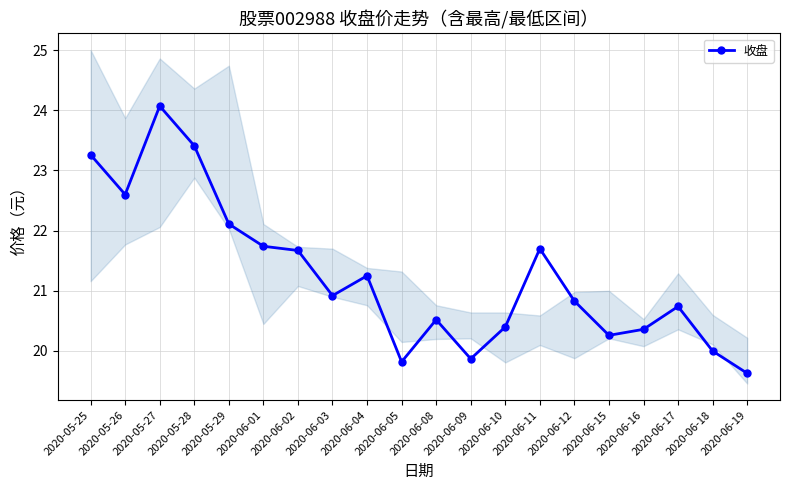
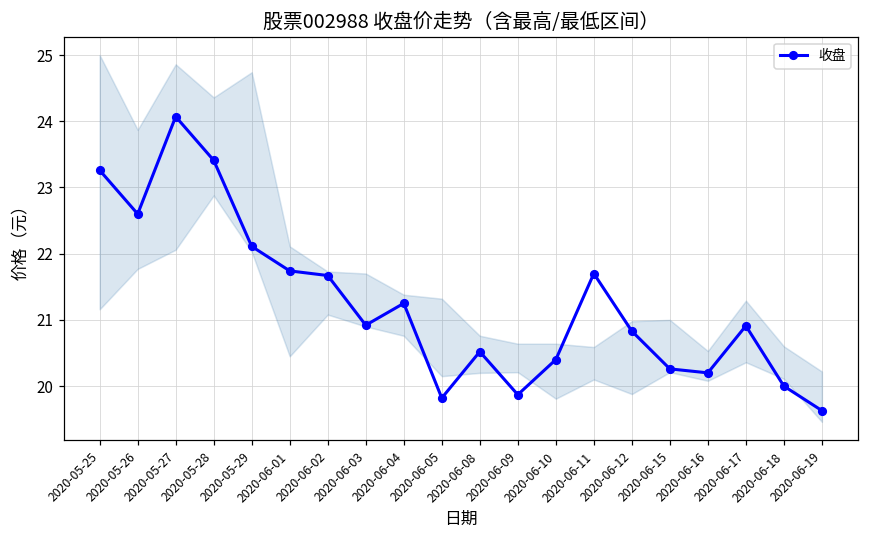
  {
    "收盘": {
      "2020-05-25": 23.3,
      "2020-05-26": 22.6,
      "2020-05-27": 24.1,
      "2020-05-28": 23.4,
      "2020-05-29": 22.1,
      "2020-06-01": 21.7,
      "2020-06-02": 21.7,
      "2020-06-03": 20.9,
      "2020-06-04": 21.3,
      "2020-06-05": 19.8,
      "2020-06-08": 20.5,
      "2020-06-09": 19.9,
      "2020-06-10": 20.4,
      "2020-06-11": 21.7,
      "2020-06-12": 20.8,
      "2020-06-15": 20.3,
-     "2020-06-16": 20.4,
-     "2020-06-17": 20.7,
+     "2020-06-16": 20.2,
+     "2020-06-17": 20.9,
      "2020-06-18": 20.0,
      "2020-06-19": 19.6
    }
  }
